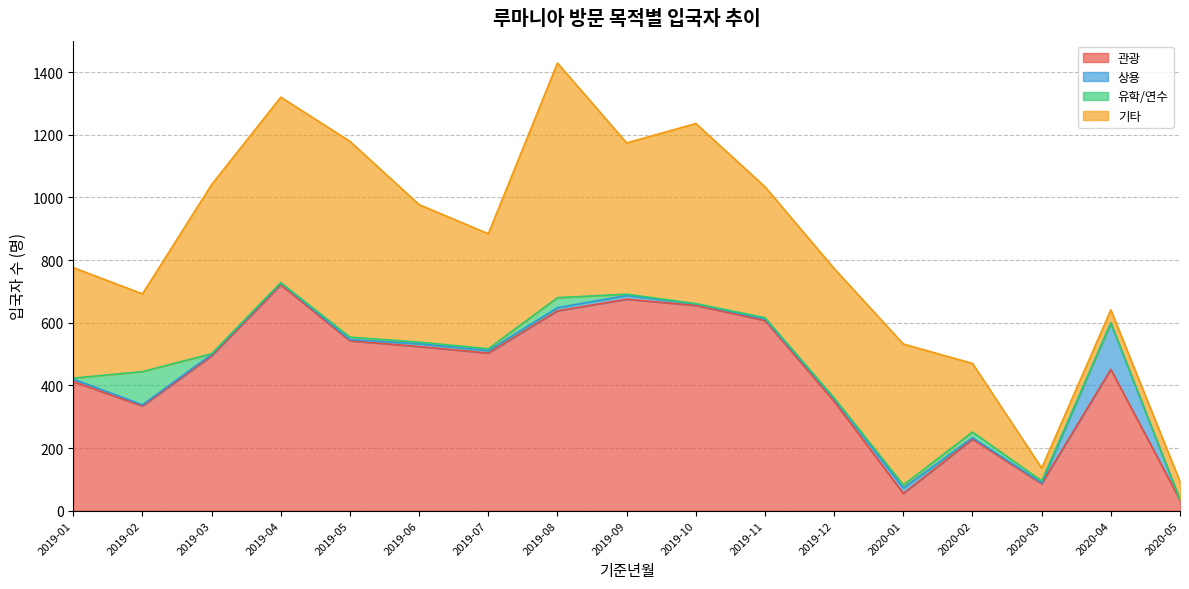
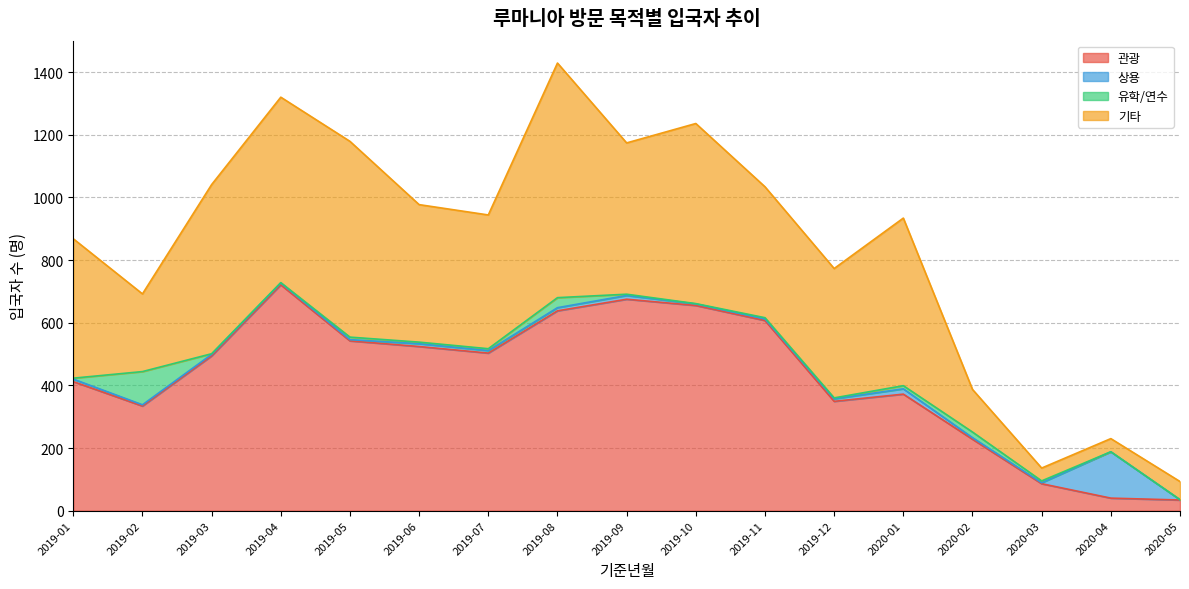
  {
    "관광": {
      "2019-06": 520,
      "2019-08": 640,
      "2019-09": 680,
-     "2020-01": 60,
-     "2020-04": 450
+     "2020-01": 370,
+     "2020-04": 40
    },
    "상용": {
      "2019-08": 10,
      "2020-01": 20
    },
    "유학/연수": {
      "2019-02": 110,
      "2019-08": 30,
      "2020-01": 10,
      "2020-02": 20
    },
    "기타": {
-     "2019-01": 350,
+     "2019-01": 450,
      "2019-02": 250,
      "2019-03": 540,
      "2019-04": 590,
      "2019-05": 630,
      "2019-06": 440,
-     "2019-07": 370,
+     "2019-07": 430,
      "2019-08": 750,
      "2019-09": 480,
      "2019-10": 580,
      "2019-11": 420,
      "2019-12": 410,
-     "2020-01": 450,
-     "2020-02": 220,
+     "2020-01": 540,
+     "2020-02": 140,
      "2020-03": 40,
      "2020-04": 40,
      "2020-05": 60
    }
  }
